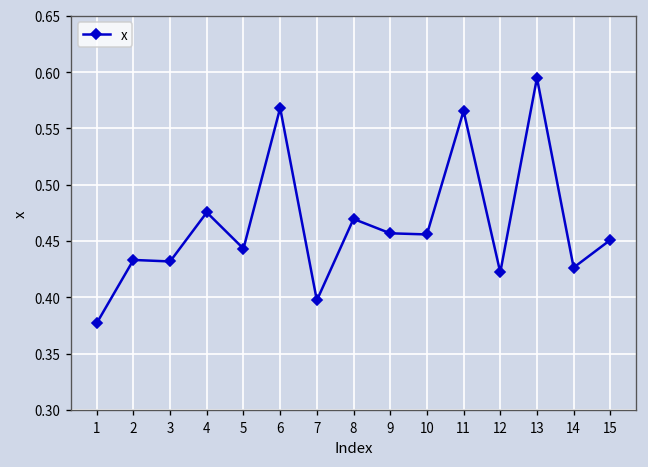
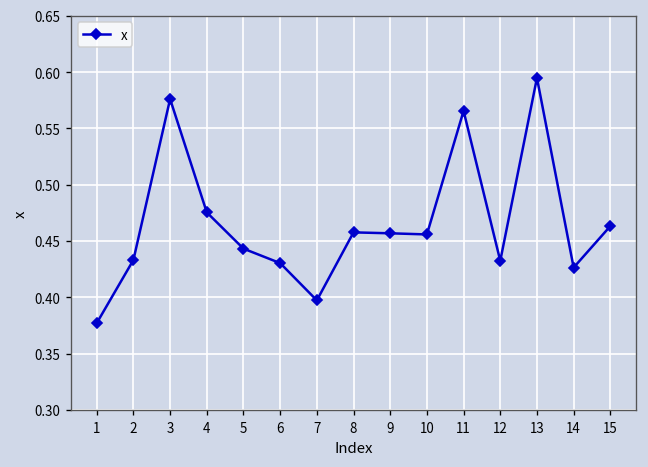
  {
    "1": 0.38,
    "2": 0.43,
-   "3": 0.43,
+   "3": 0.58,
    "4": 0.48,
    "5": 0.44,
-   "6": 0.57,
+   "6": 0.43,
    "7": 0.40,
-   "8": 0.47,
+   "8": 0.46,
    "9": 0.46,
    "10": 0.46,
    "11": 0.57,
-   "12": 0.42,
+   "12": 0.43,
    "13": 0.59,
    "14": 0.43,
-   "15": 0.45
+   "15": 0.46
  }
